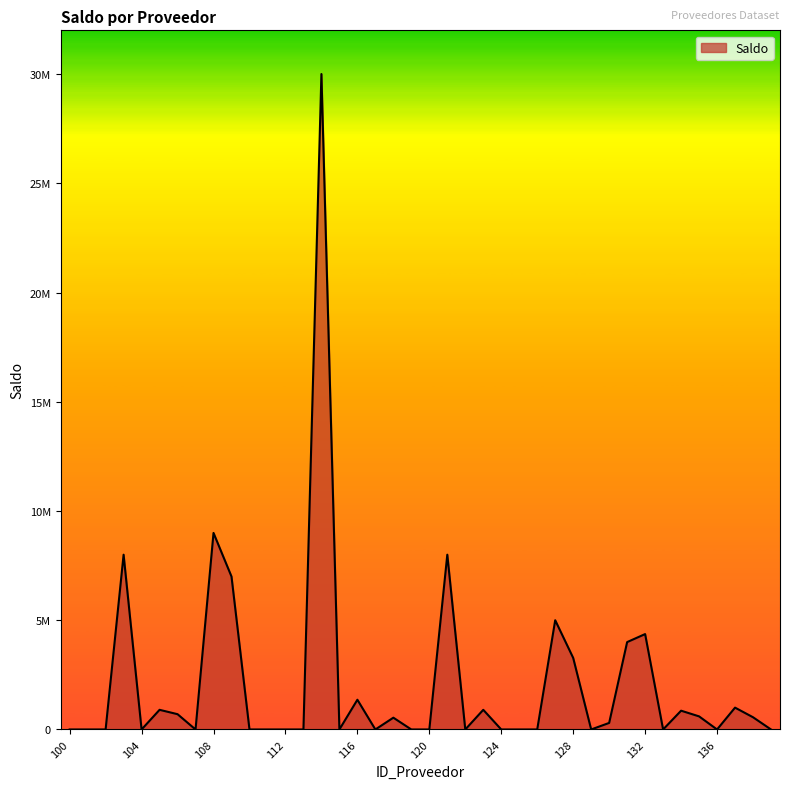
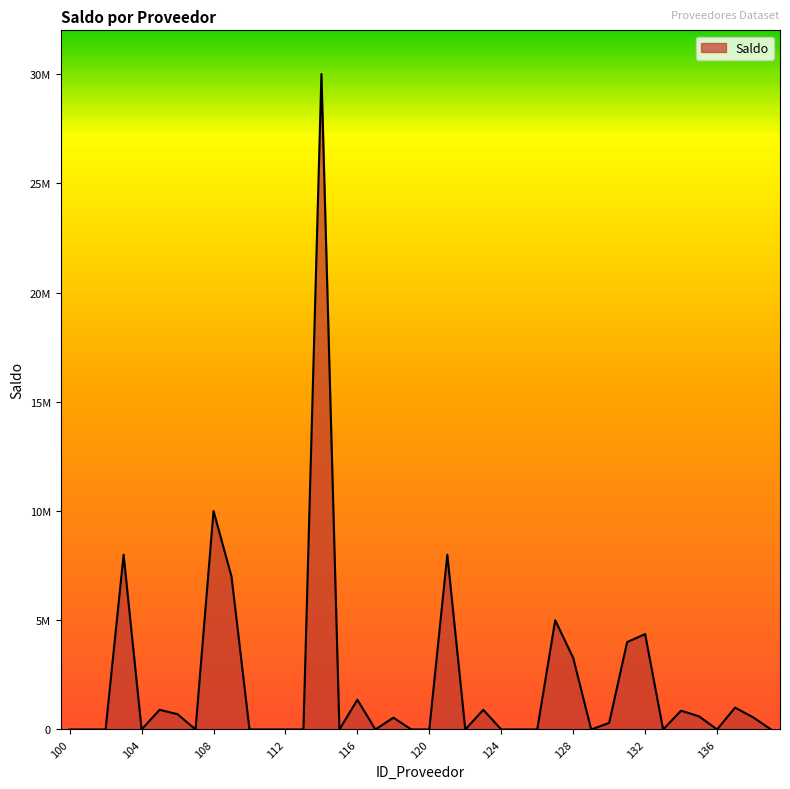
  {
    "100": 0,
    "104": 0,
-   "108": 9000000,
+   "108": 10000000,
    "112": 0,
    "116": 1400000,
    "120": 0,
    "124": 0,
    "128": 3300000,
    "132": 4400000,
    "136": 0
  }
